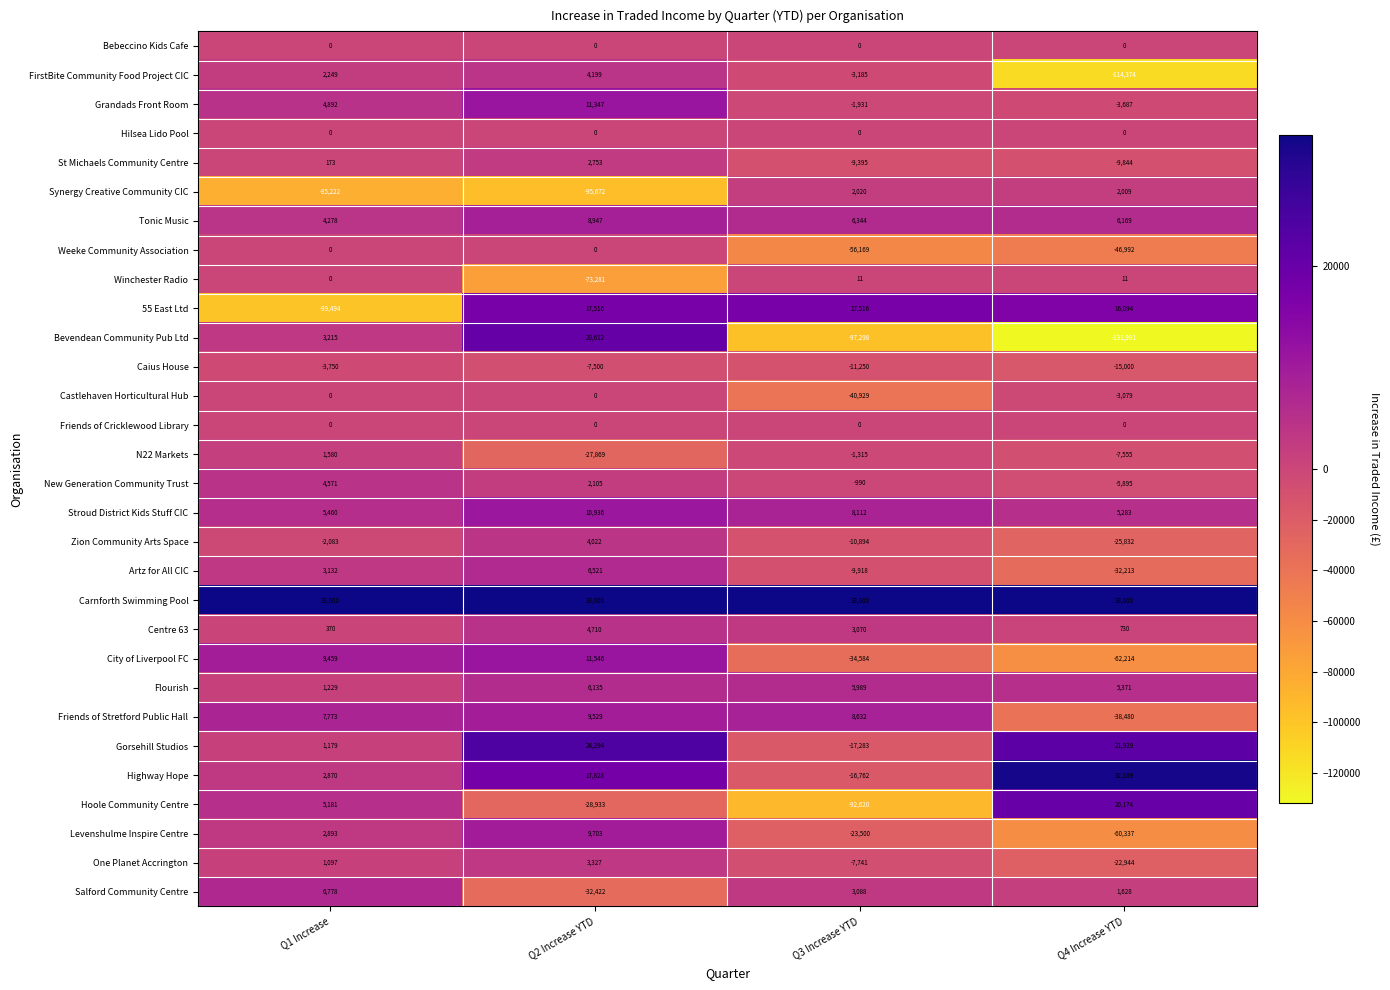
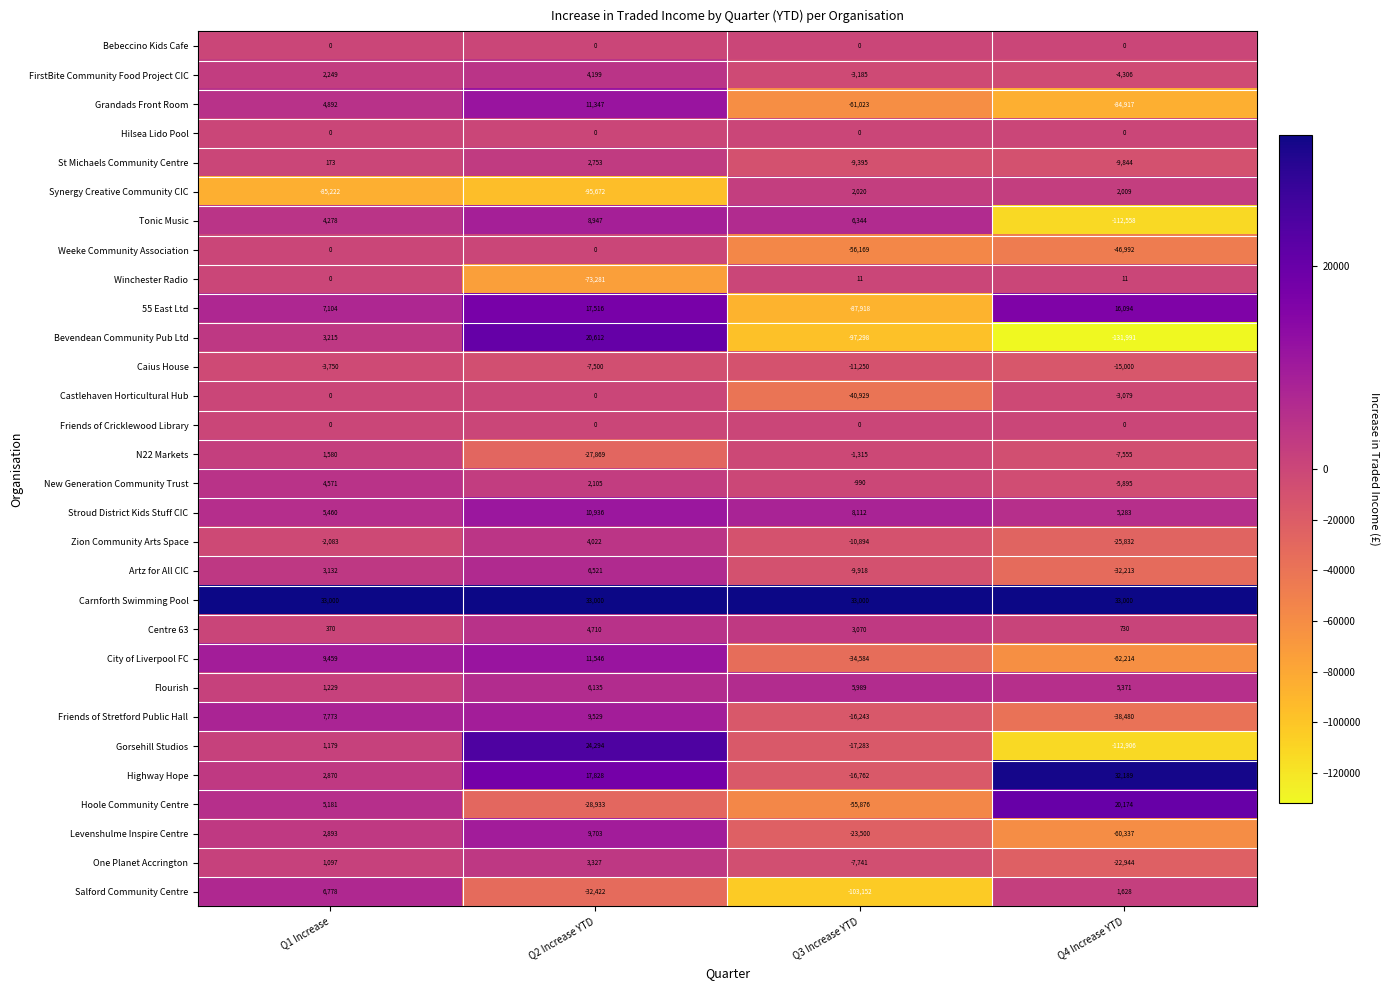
  {
    "Bebeccino Kids Cafe": {
      "Q1 Increase": "0",
      "Q2 Increase YTD": "0",
      "Q3 Increase YTD": "0",
      "Q4 Increase YTD": "0"
    },
    "FirstBite Community Food Project CIC": {
      "Q1 Increase": "2,249",
      "Q2 Increase YTD": "4,199",
      "Q3 Increase YTD": "-3,185",
-     "Q4 Increase YTD": "-114,374"
+     "Q4 Increase YTD": "-4,306"
    },
    "Grandads Front Room": {
      "Q1 Increase": "4,892",
      "Q2 Increase YTD": "11,347",
-     "Q3 Increase YTD": "-1,931",
-     "Q4 Increase YTD": "-3,687"
+     "Q3 Increase YTD": "-61,023",
+     "Q4 Increase YTD": "-84,917"
    },
    "Hilsea Lido Pool": {
      "Q1 Increase": "0",
      "Q2 Increase YTD": "0",
      "Q3 Increase YTD": "0",
      "Q4 Increase YTD": "0"
    },
    "St Michaels Community Centre": {
      "Q1 Increase": "173",
      "Q2 Increase YTD": "2,753",
      "Q3 Increase YTD": "-9,395",
      "Q4 Increase YTD": "-9,844"
    },
    "Synergy Creative Community CIC": {
      "Q1 Increase": "-85,222",
      "Q2 Increase YTD": "-95,672",
      "Q3 Increase YTD": "2,020",
      "Q4 Increase YTD": "2,009"
    },
    "Tonic Music": {
      "Q1 Increase": "4,278",
      "Q2 Increase YTD": "8,947",
      "Q3 Increase YTD": "6,344",
-     "Q4 Increase YTD": "6,169"
+     "Q4 Increase YTD": "-112,558"
    },
    "Weeke Community Association": {
      "Q1 Increase": "0",
      "Q2 Increase YTD": "0",
      "Q3 Increase YTD": "-56,169",
      "Q4 Increase YTD": "-46,992"
    },
    "Winchester Radio": {
      "Q1 Increase": "0",
      "Q2 Increase YTD": "-73,281",
      "Q3 Increase YTD": "11",
      "Q4 Increase YTD": "11"
    },
    "55 East Ltd": {
-     "Q1 Increase": "-99,494",
+     "Q1 Increase": "7,104",
      "Q2 Increase YTD": "17,516",
-     "Q3 Increase YTD": "17,516",
+     "Q3 Increase YTD": "-87,918",
      "Q4 Increase YTD": "16,094"
    },
    "Bevendean Community Pub Ltd": {
      "Q1 Increase": "3,215",
      "Q2 Increase YTD": "20,612",
      "Q3 Increase YTD": "-97,298",
      "Q4 Increase YTD": "-131,991"
    },
    "Caius House": {
      "Q1 Increase": "-3,750",
      "Q2 Increase YTD": "-7,500",
      "Q3 Increase YTD": "-11,250",
      "Q4 Increase YTD": "-15,000"
    },
    "Castlehaven Horticultural Hub": {
      "Q1 Increase": "0",
      "Q2 Increase YTD": "0",
      "Q3 Increase YTD": "-40,929",
      "Q4 Increase YTD": "-3,079"
    },
    "Friends of Cricklewood Library": {
      "Q1 Increase": "0",
      "Q2 Increase YTD": "0",
      "Q3 Increase YTD": "0",
      "Q4 Increase YTD": "0"
    },
    "N22 Markets": {
      "Q1 Increase": "1,580",
      "Q2 Increase YTD": "-27,869",
      "Q3 Increase YTD": "-1,315",
      "Q4 Increase YTD": "-7,555"
    },
    "New Generation Community Trust": {
      "Q1 Increase": "4,571",
      "Q2 Increase YTD": "2,105",
      "Q3 Increase YTD": "-990",
      "Q4 Increase YTD": "-5,895"
    },
    "Stroud District Kids Stuff CIC": {
      "Q1 Increase": "5,460",
      "Q2 Increase YTD": "10,936",
      "Q3 Increase YTD": "8,112",
      "Q4 Increase YTD": "5,283"
    },
    "Zion Community Arts Space": {
      "Q1 Increase": "-2,083",
      "Q2 Increase YTD": "4,022",
      "Q3 Increase YTD": "-10,894",
      "Q4 Increase YTD": "-25,832"
    },
    "Artz for All CIC": {
      "Q1 Increase": "3,132",
      "Q2 Increase YTD": "6,521",
      "Q3 Increase YTD": "-9,918",
      "Q4 Increase YTD": "-32,213"
    },
    "Carnforth Swimming Pool": {
      "Q1 Increase": "33,000",
      "Q2 Increase YTD": "33,000",
      "Q3 Increase YTD": "33,000",
      "Q4 Increase YTD": "33,000"
    },
    "Centre 63": {
      "Q1 Increase": "370",
      "Q2 Increase YTD": "4,710",
      "Q3 Increase YTD": "3,070",
      "Q4 Increase YTD": "730"
    },
    "City of Liverpool FC": {
      "Q1 Increase": "9,459",
      "Q2 Increase YTD": "11,546",
      "Q3 Increase YTD": "-34,584",
      "Q4 Increase YTD": "-62,214"
    },
    "Flourish": {
      "Q1 Increase": "1,229",
      "Q2 Increase YTD": "6,135",
      "Q3 Increase YTD": "5,989",
      "Q4 Increase YTD": "5,371"
    },
    "Friends of Stretford Public Hall": {
      "Q1 Increase": "7,773",
      "Q2 Increase YTD": "9,529",
-     "Q3 Increase YTD": "8,632",
+     "Q3 Increase YTD": "-16,243",
      "Q4 Increase YTD": "-38,480"
    },
    "Gorsehill Studios": {
      "Q1 Increase": "1,179",
      "Q2 Increase YTD": "24,294",
      "Q3 Increase YTD": "-17,283",
-     "Q4 Increase YTD": "21,929"
+     "Q4 Increase YTD": "-112,906"
    },
    "Highway Hope": {
      "Q1 Increase": "2,870",
      "Q2 Increase YTD": "17,828",
      "Q3 Increase YTD": "-16,762",
      "Q4 Increase YTD": "32,189"
    },
    "Hoole Community Centre": {
      "Q1 Increase": "5,181",
      "Q2 Increase YTD": "-28,933",
-     "Q3 Increase YTD": "-92,620",
+     "Q3 Increase YTD": "-55,876",
      "Q4 Increase YTD": "20,174"
    },
    "Levenshulme Inspire Centre": {
      "Q1 Increase": "2,893",
      "Q2 Increase YTD": "9,703",
      "Q3 Increase YTD": "-23,500",
      "Q4 Increase YTD": "-60,337"
    },
    "One Planet Accrington": {
      "Q1 Increase": "1,097",
      "Q2 Increase YTD": "3,327",
      "Q3 Increase YTD": "-7,741",
      "Q4 Increase YTD": "-22,944"
    },
    "Salford Community Centre": {
      "Q1 Increase": "6,778",
      "Q2 Increase YTD": "-32,422",
-     "Q3 Increase YTD": "3,088",
+     "Q3 Increase YTD": "-103,152",
      "Q4 Increase YTD": "1,628"
    }
  }
